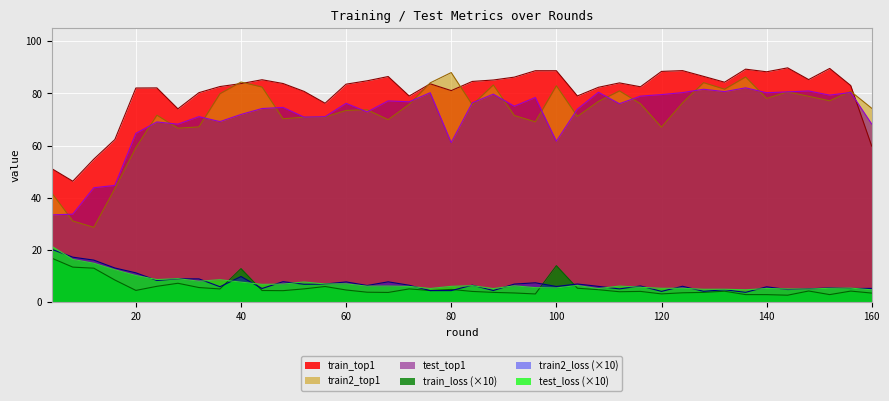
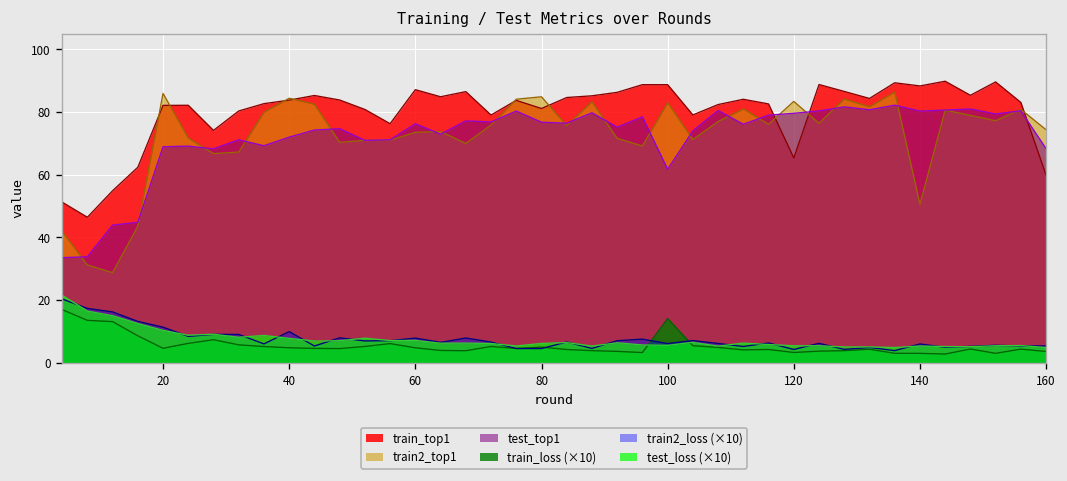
  {
    "train_top1": {
      "20": 82,
-     "60": 84,
+     "60": 87,
      "80": 81,
      "100": 89,
-     "120": 88,
+     "120": 65,
      "140": 88,
      "160": 60
    },
    "train2_top1": {
-     "20": 59,
+     "20": 86,
      "60": 73,
-     "80": 88,
+     "80": 85,
      "100": 83,
-     "120": 67,
-     "140": 78,
+     "120": 83,
+     "140": 51,
      "160": 74
    },
    "test_top1": {
-     "20": 65,
+     "20": 69,
      "40": 72,
      "60": 76,
-     "80": 61,
+     "80": 77,
      "100": 62,
      "120": 80,
      "140": 80,
      "160": 68
    },
    "train_loss (×10)": {
      "20": 5,
-     "40": 13,
+     "40": 5,
      "60": 5,
      "100": 14,
      "140": 3,
      "160": 4
    },
    "train2_loss (×10)": {
      "20": 11,
      "40": 10
    },
    "test_loss (×10)": {
      "20": 10,
      "40": 8,
      "80": 6,
      "120": 5
    }
  }
